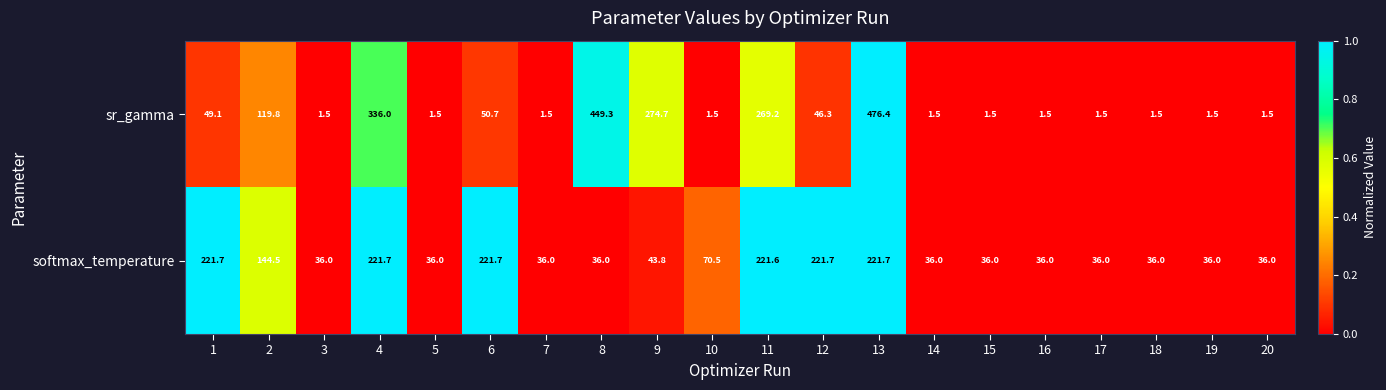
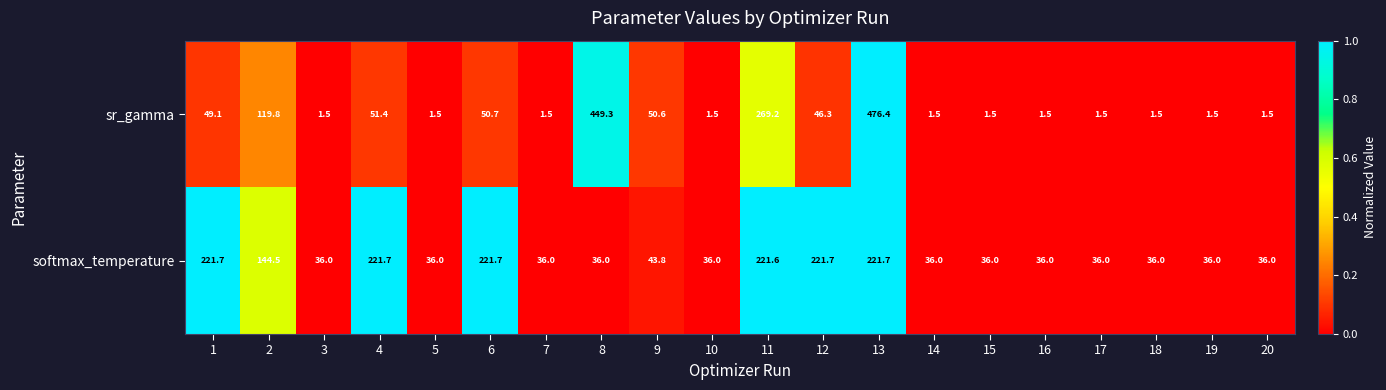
  {
    "sr_gamma": {
      "1": 49.1,
      "2": 119.8,
      "3": 1.5,
-     "4": 336.0,
+     "4": 51.4,
      "5": 1.5,
      "6": 50.7,
      "7": 1.5,
      "8": 449.3,
-     "9": 274.7,
+     "9": 50.6,
      "10": 1.5,
      "11": 269.2,
      "12": 46.3,
      "13": 476.4,
      "14": 1.5,
      "15": 1.5,
      "16": 1.5,
      "17": 1.5,
      "18": 1.5,
      "19": 1.5,
      "20": 1.5
    },
    "softmax_temperature": {
      "1": 221.7,
      "2": 144.5,
      "3": 36.0,
      "4": 221.7,
      "5": 36.0,
      "6": 221.7,
      "7": 36.0,
      "8": 36.0,
      "9": 43.8,
-     "10": 70.5,
+     "10": 36.0,
      "11": 221.6,
      "12": 221.7,
      "13": 221.7,
      "14": 36.0,
      "15": 36.0,
      "16": 36.0,
      "17": 36.0,
      "18": 36.0,
      "19": 36.0,
      "20": 36.0
    }
  }
